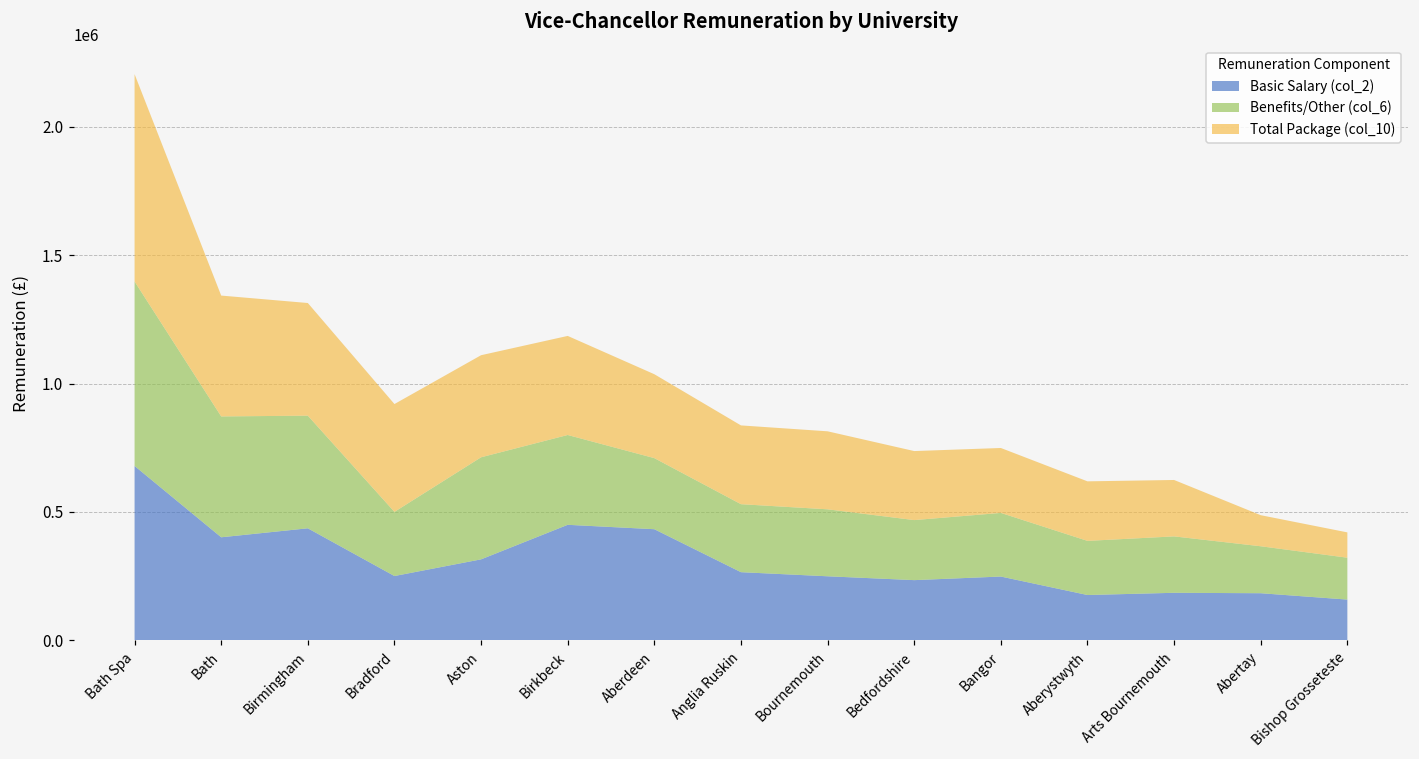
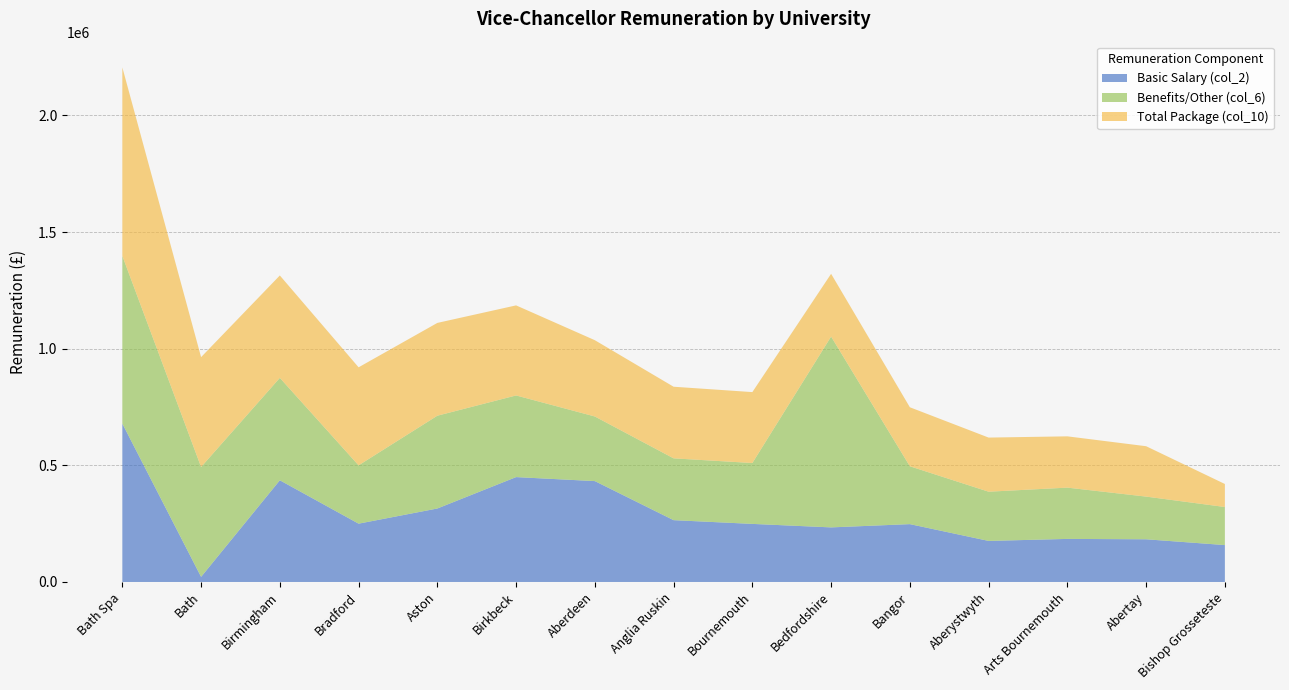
  {
    "Basic Salary (col_2)": {
      "Bath Spa": 680000,
-     "Bath": 400000,
+     "Bath": 20000,
      "Birmingham": 440000,
      "Bradford": 250000,
      "Aston": 320000,
      "Birkbeck": 450000,
      "Aberdeen": 430000,
      "Anglia Ruskin": 270000,
      "Bournemouth": 250000,
      "Bedfordshire": 230000,
      "Bangor": 250000,
      "Aberystwyth": 180000,
      "Arts Bournemouth": 180000,
      "Abertay": 180000,
      "Bishop Grosseteste": 160000
    },
    "Benefits/Other (col_6)": {
      "Bath Spa": 720000,
      "Bath": 470000,
      "Birmingham": 440000,
      "Bradford": 250000,
      "Aston": 400000,
      "Birkbeck": 350000,
      "Aberdeen": 280000,
      "Anglia Ruskin": 270000,
      "Bournemouth": 260000,
-     "Bedfordshire": 230000,
+     "Bedfordshire": 820000,
      "Bangor": 250000,
      "Aberystwyth": 210000,
      "Arts Bournemouth": 220000,
      "Abertay": 180000,
      "Bishop Grosseteste": 160000
    },
    "Total Package (col_10)": {
      "Bath Spa": 810000,
      "Bath": 470000,
      "Birmingham": 440000,
      "Bradford": 420000,
      "Aston": 400000,
      "Birkbeck": 390000,
      "Aberdeen": 330000,
      "Anglia Ruskin": 310000,
      "Bournemouth": 300000,
      "Bedfordshire": 270000,
      "Bangor": 250000,
      "Aberystwyth": 230000,
      "Arts Bournemouth": 220000,
-     "Abertay": 120000,
+     "Abertay": 220000,
      "Bishop Grosseteste": 100000
    }
  }
